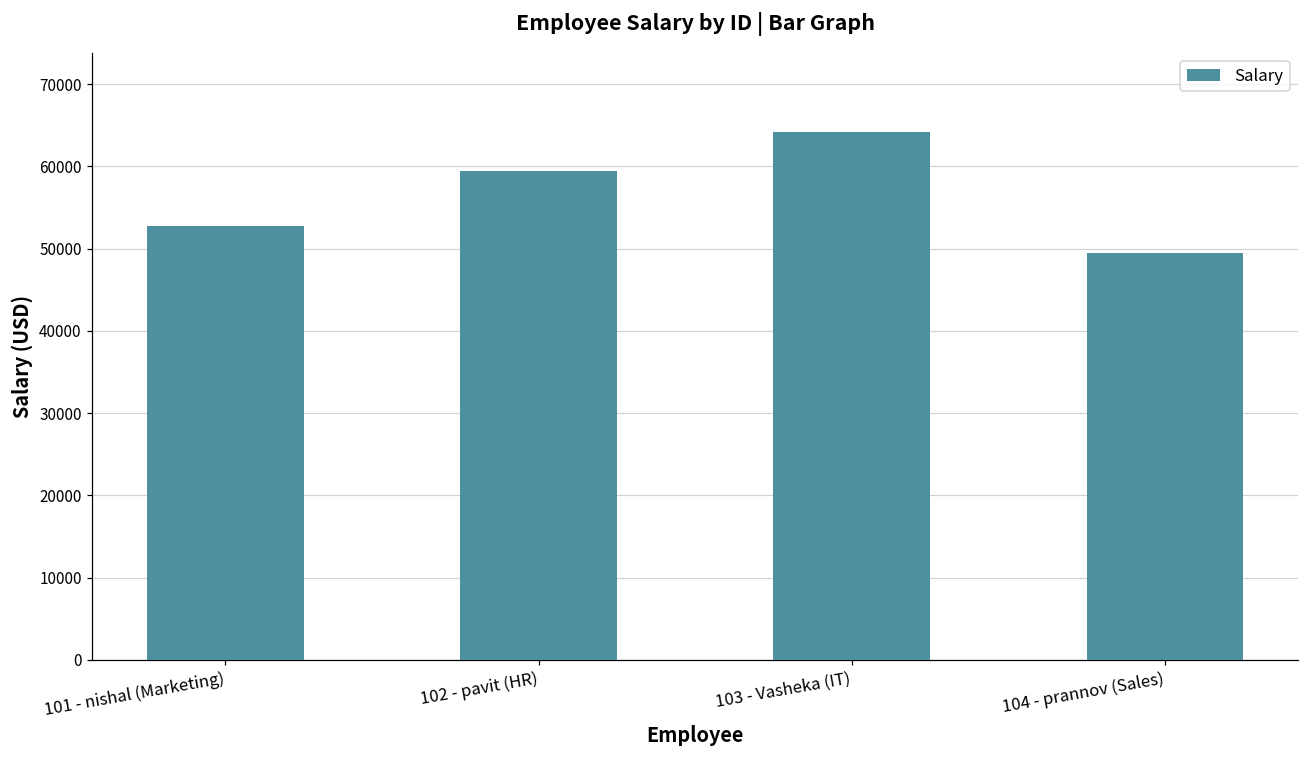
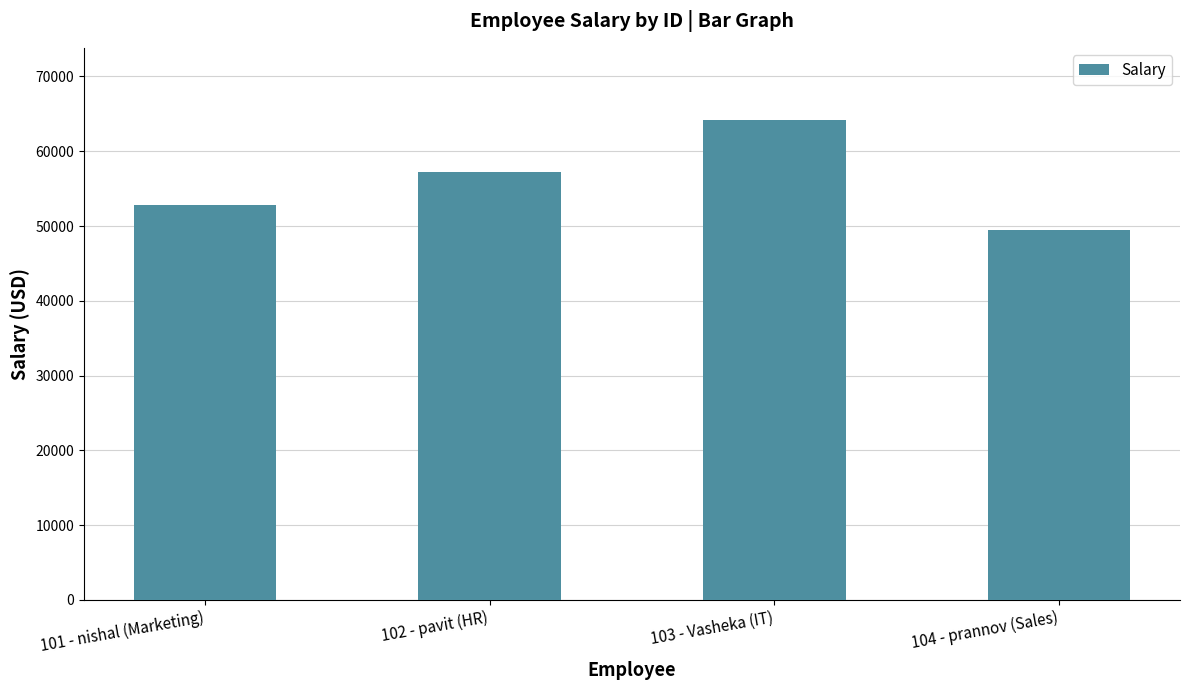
  {
    "101 - nishal (Marketing)": 53000,
-   "102 - pavit (HR)": 59000,
+   "102 - pavit (HR)": 57000,
    "103 - Vasheka (IT)": 64000,
    "104 - prannov (Sales)": 49000
  }
